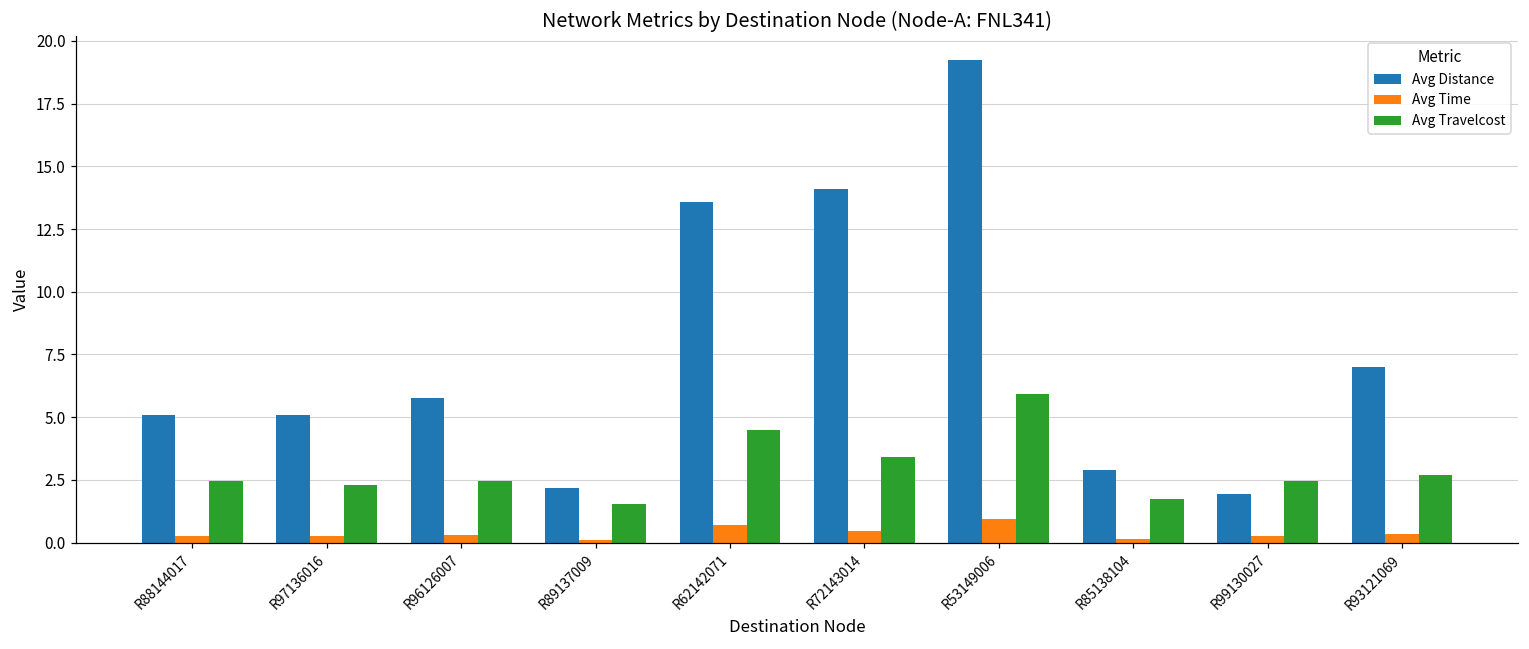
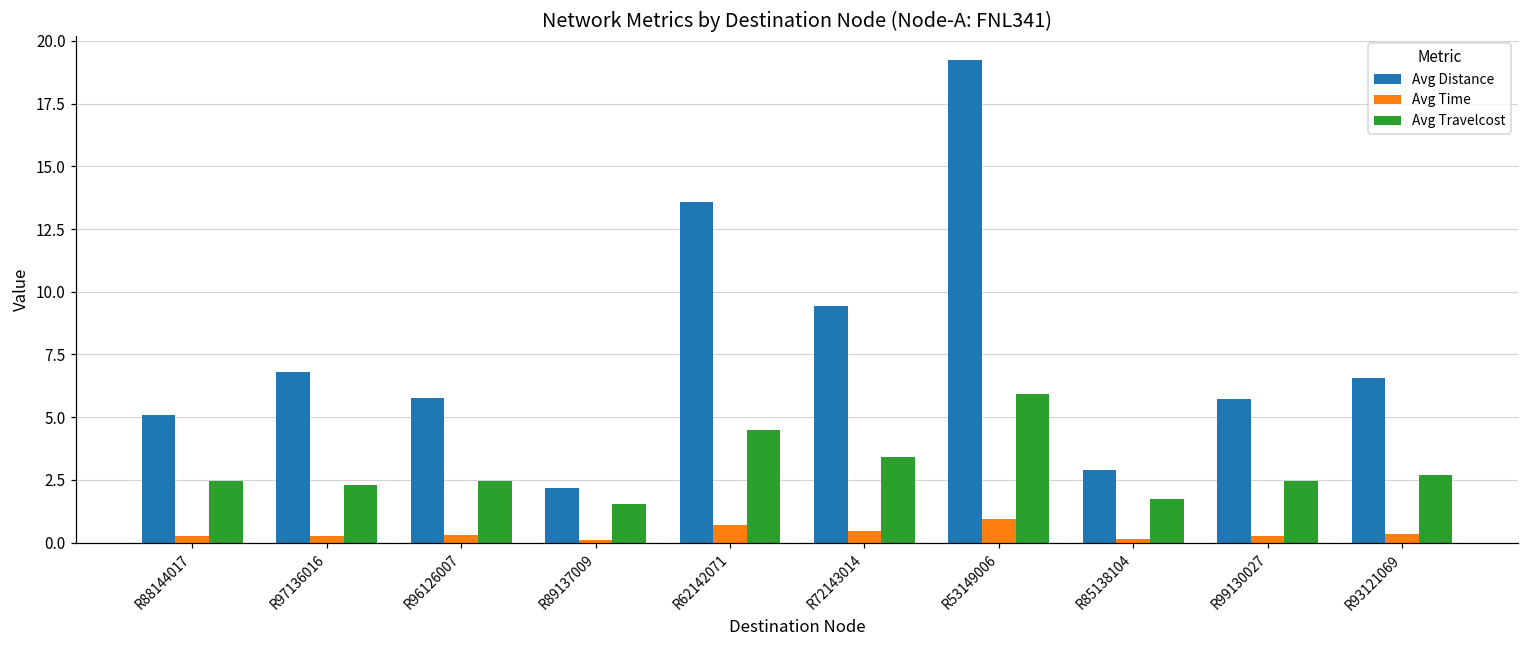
  {
    "Avg Distance": {
      "R88144017": 5.1,
-     "R97136016": 5.1,
+     "R97136016": 6.8,
      "R96126007": 5.8,
      "R89137009": 2.2,
      "R62142071": 13.6,
-     "R72143014": 14.1,
+     "R72143014": 9.4,
      "R53149006": 19.2,
      "R85138104": 2.9,
-     "R99130027": 1.9,
-     "R93121069": 7.0
+     "R99130027": 5.7,
+     "R93121069": 6.6
    },
    "Avg Time": {
      "R88144017": 0.3,
      "R97136016": 0.3,
      "R96126007": 0.3,
      "R62142071": 0.7,
      "R72143014": 0.5,
      "R53149006": 1.0,
      "R85138104": 0.1,
      "R99130027": 0.3,
      "R93121069": 0.4
    },
    "Avg Travelcost": {
      "R88144017": 2.5,
      "R97136016": 2.3,
      "R96126007": 2.5,
      "R89137009": 1.6,
      "R62142071": 4.5,
      "R72143014": 3.4,
      "R53149006": 5.9,
      "R85138104": 1.7,
      "R99130027": 2.5,
      "R93121069": 2.7
    }
  }
